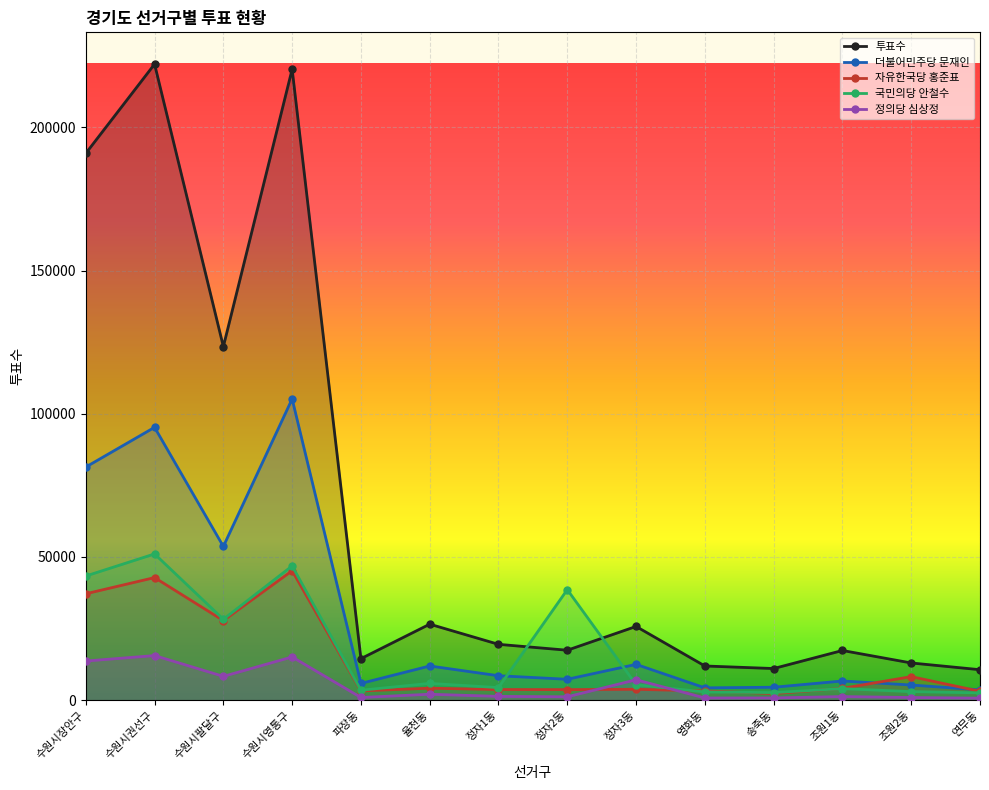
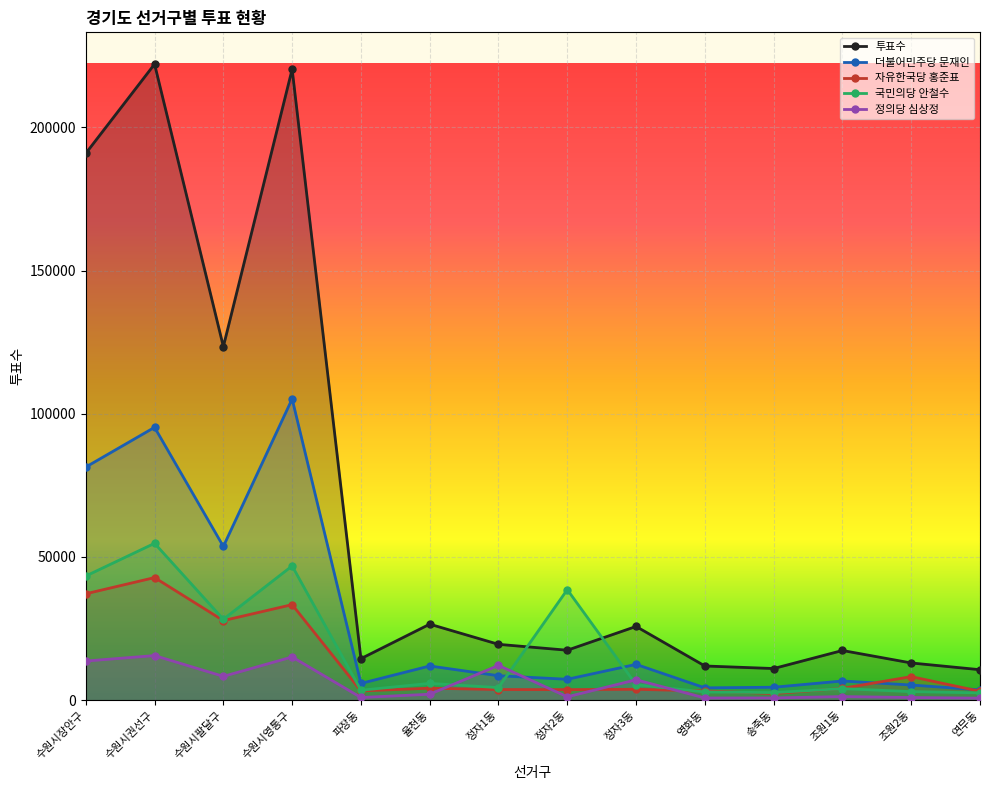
  {
    "투표수": {
      "수원시장안구": 191000,
      "수원시권선구": 222000,
      "수원시팔달구": 123000,
      "수원시영통구": 220000,
      "파장동": 14000,
      "율천동": 27000,
      "정자1동": 19000,
      "정자2동": 17000,
      "정자3동": 26000,
      "영화동": 12000,
      "송죽동": 11000,
      "조원1동": 17000,
      "조원2동": 13000,
      "연무동": 11000
    },
    "더불어민주당 문재인": {
      "수원시장안구": 81000,
      "수원시권선구": 95000,
      "수원시팔달구": 54000,
      "수원시영통구": 105000,
      "파장동": 6000,
      "율천동": 12000,
      "정자1동": 9000,
      "정자2동": 7000,
      "정자3동": 12000,
      "영화동": 4000,
      "송죽동": 5000,
      "조원1동": 7000,
      "조원2동": 5000
    },
    "자유한국당 홍준표": {
      "수원시장안구": 37000,
      "수원시권선구": 43000,
-     "수원시영통구": 45000,
+     "수원시영통구": 33000,
      "율천동": 4000,
      "정자2동": 4000,
      "정자3동": 4000,
      "조원2동": 8000
    },
    "국민의당 안철수": {
      "수원시장안구": 43000,
-     "수원시권선구": 51000,
+     "수원시권선구": 55000,
      "수원시영통구": 47000,
      "율천동": 6000,
      "정자2동": 39000,
      "정자3동": 5000,
      "조원2동": 3000
    },
    "정의당 심상정": {
      "수원시장안구": 14000,
      "수원시권선구": 16000,
      "수원시팔달구": 8000,
      "수원시영통구": 15000,
      "파장동": 1000,
      "율천동": 2000,
-     "정자1동": 1000,
+     "정자1동": 12000,
      "정자2동": 1000,
      "정자3동": 7000,
      "영화동": 1000,
      "송죽동": 1000,
      "조원1동": 1000,
      "조원2동": 1000,
      "연무동": 1000
    }
  }
